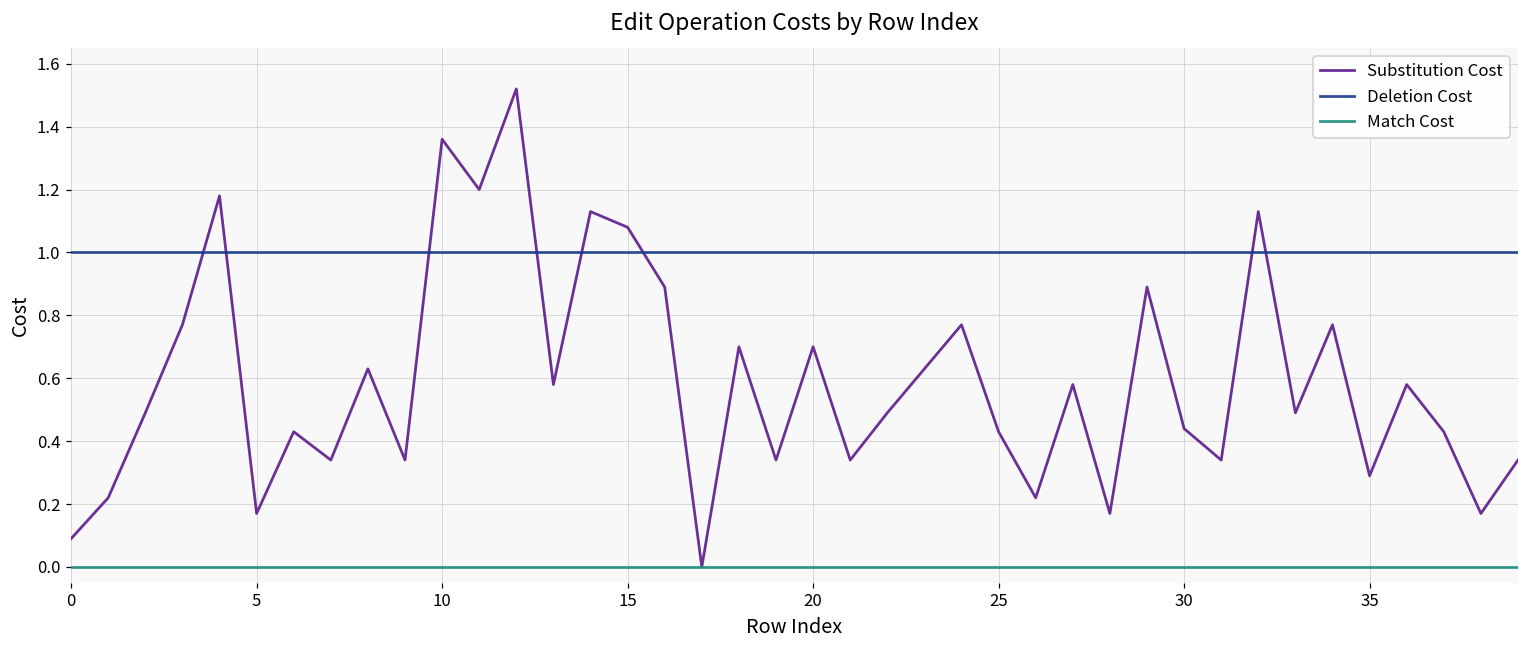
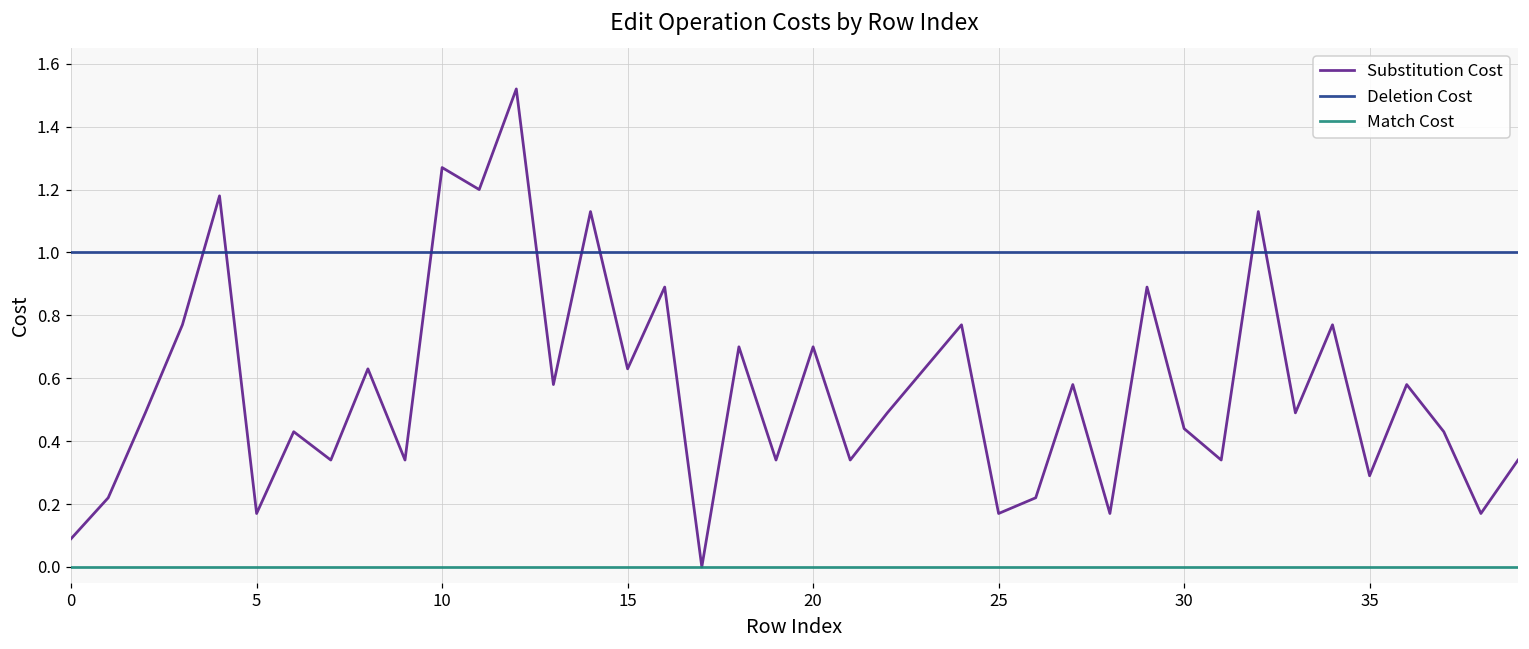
  {
    "Substitution Cost": {
      "0": 0.09,
      "5": 0.17,
-     "10": 1.36,
-     "15": 1.08,
+     "10": 1.27,
+     "15": 0.63,
      "20": 0.70,
-     "25": 0.43,
+     "25": 0.17,
      "30": 0.44,
      "35": 0.29
    },
    "Deletion Cost": {
      "0": 1.00,
      "5": 1.00,
      "10": 1.00,
      "15": 1.00,
      "20": 1.00,
      "25": 1.00,
      "30": 1.00,
      "35": 1.00
    },
    "Match Cost": {
      "0": 0.00,
      "5": 0.00,
      "10": 0.00,
      "15": 0.00,
      "20": 0.00,
      "25": 0.00,
      "30": 0.00,
      "35": 0.00
    }
  }
